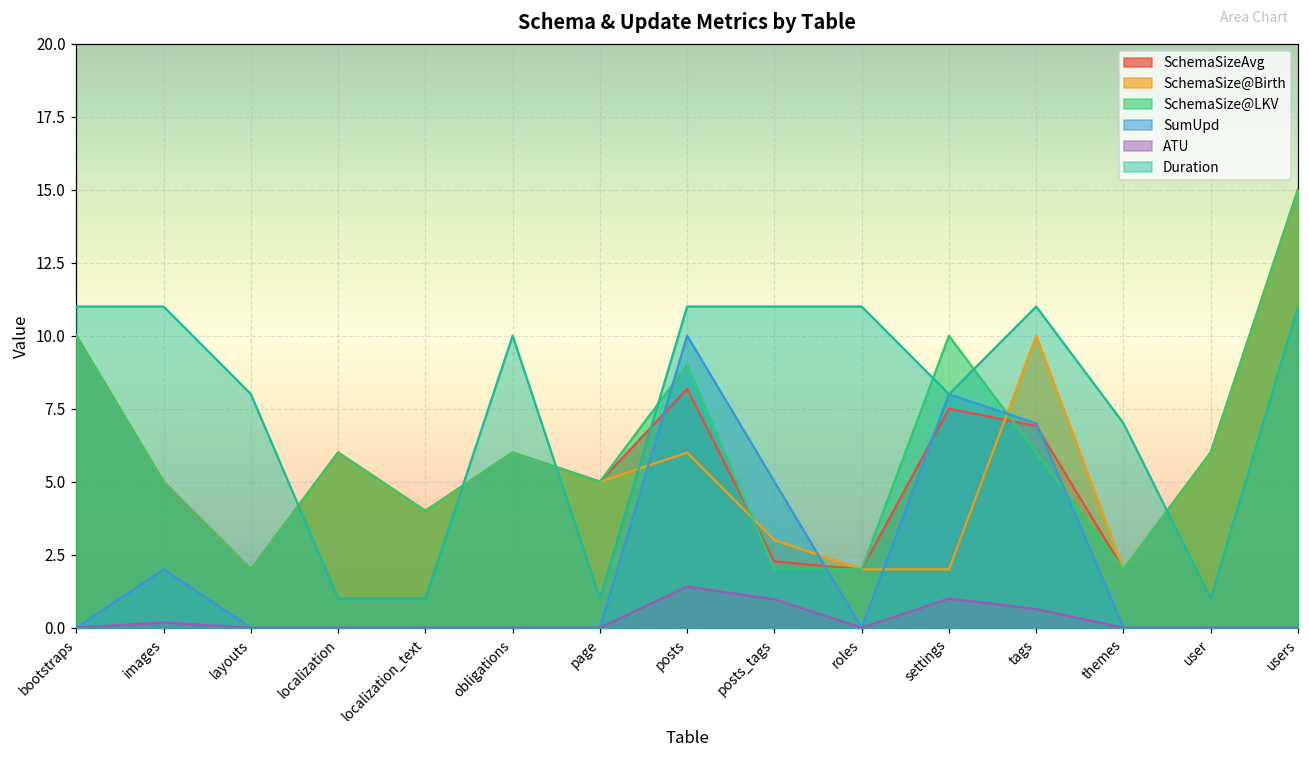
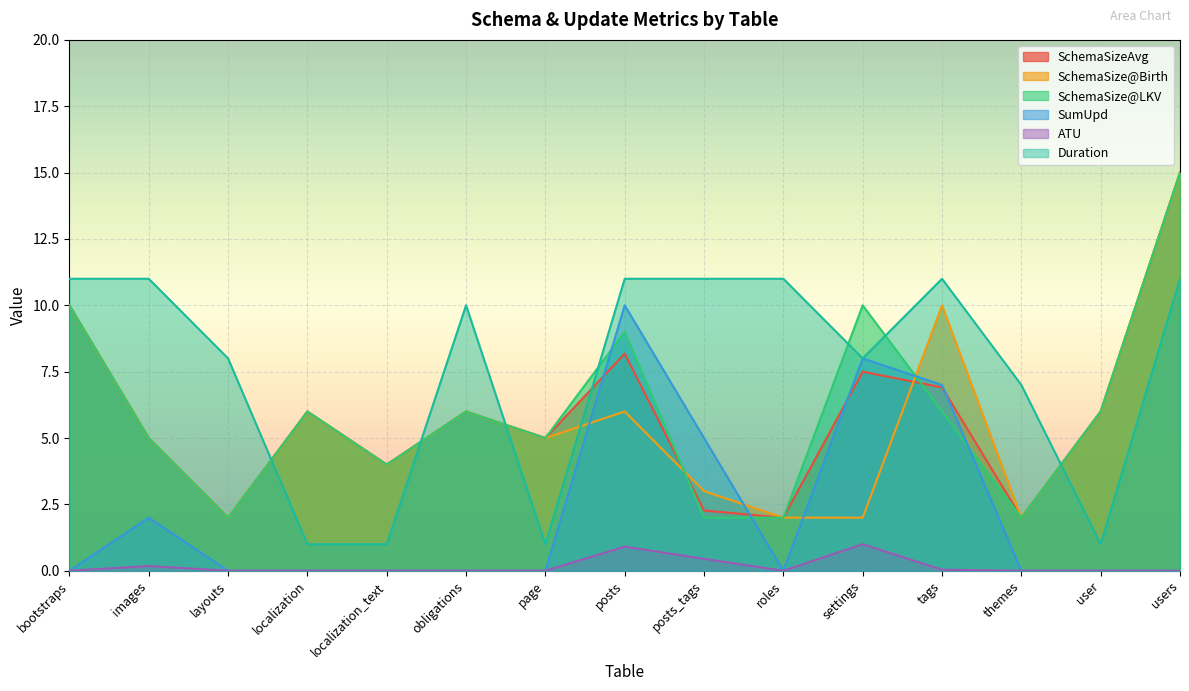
  {
    "SchemaSizeAvg": {
      "posts": 8.2,
      "posts_tags": 2.3,
      "settings": 7.5
    },
    "SchemaSize@Birth": {
      "posts": 6.0,
      "posts_tags": 3.0,
      "settings": 2.0,
      "tags": 10.0
    },
    "ATU": {
      "images": 0.2,
-     "posts": 1.4,
-     "posts_tags": 1.0,
+     "posts": 0.9,
+     "posts_tags": 0.5,
      "settings": 1.0,
-     "tags": 0.6
+     "tags": 0.0
    }
  }
